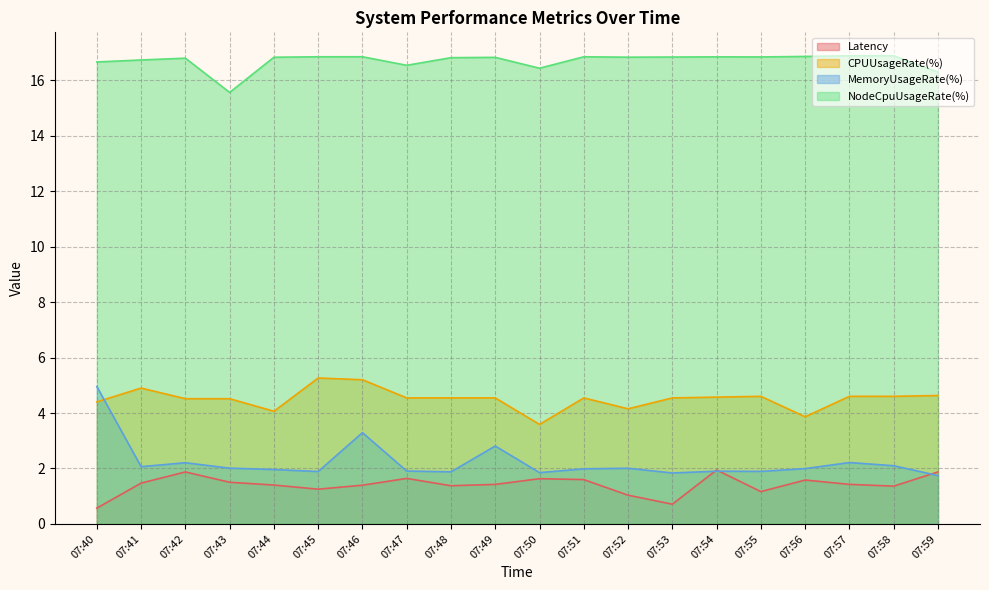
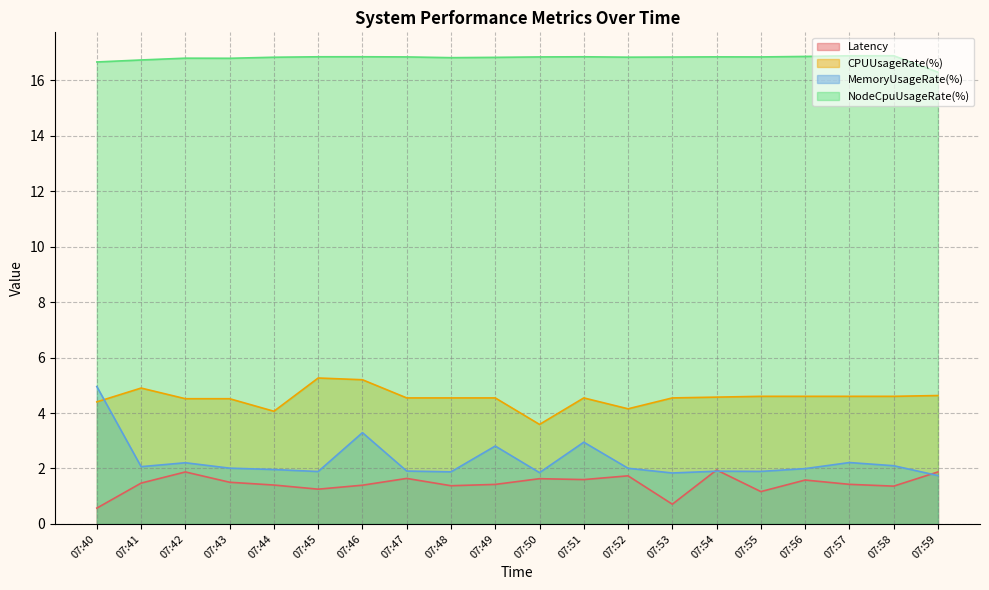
  {
    "Latency": {
      "07:40": 0.6,
      "07:41": 1.5,
      "07:42": 1.9,
      "07:43": 1.5,
      "07:44": 1.4,
      "07:45": 1.3,
      "07:46": 1.4,
      "07:47": 1.6,
      "07:48": 1.4,
      "07:49": 1.4,
      "07:50": 1.6,
      "07:51": 1.6,
-     "07:52": 1.0,
+     "07:52": 1.7,
      "07:53": 0.7,
      "07:55": 1.2,
      "07:56": 1.6,
      "07:57": 1.4,
      "07:58": 1.4,
      "07:59": 1.9
    },
    "CPUUsageRate(%)": {
      "07:40": 4.4,
      "07:41": 4.9,
      "07:42": 4.5,
      "07:43": 4.5,
      "07:44": 4.1,
      "07:45": 5.3,
      "07:46": 5.2,
      "07:47": 4.5,
      "07:48": 4.5,
      "07:49": 4.5,
      "07:50": 3.6,
      "07:51": 4.5,
      "07:52": 4.2,
      "07:53": 4.5,
      "07:54": 4.6,
      "07:55": 4.6,
-     "07:56": 3.9,
+     "07:56": 4.6,
      "07:57": 4.6,
      "07:58": 4.6,
      "07:59": 4.6
    },
    "MemoryUsageRate(%)": {
      "07:40": 5.0,
      "07:41": 2.1,
      "07:42": 2.2,
      "07:43": 2.0,
      "07:44": 2.0,
      "07:45": 1.9,
      "07:46": 3.3,
      "07:47": 1.9,
      "07:48": 1.9,
      "07:49": 2.8,
      "07:50": 1.9,
-     "07:51": 2.0,
+     "07:51": 2.9,
      "07:52": 2.0,
      "07:53": 1.8,
      "07:55": 1.9,
      "07:56": 2.0,
      "07:57": 2.2,
      "07:58": 2.1,
      "07:59": 1.7
    },
    "NodeCpuUsageRate(%)": {
      "07:40": 16.7,
      "07:41": 16.7,
      "07:42": 16.8,
-     "07:43": 15.6,
+     "07:43": 16.8,
      "07:44": 16.8,
      "07:45": 16.8,
      "07:46": 16.8,
-     "07:47": 16.5,
+     "07:47": 16.8,
      "07:48": 16.8,
      "07:49": 16.8,
-     "07:50": 16.4,
+     "07:50": 16.8,
      "07:51": 16.8,
      "07:52": 16.8,
      "07:53": 16.8,
      "07:54": 16.8,
      "07:55": 16.8,
      "07:56": 16.9
    }
  }
